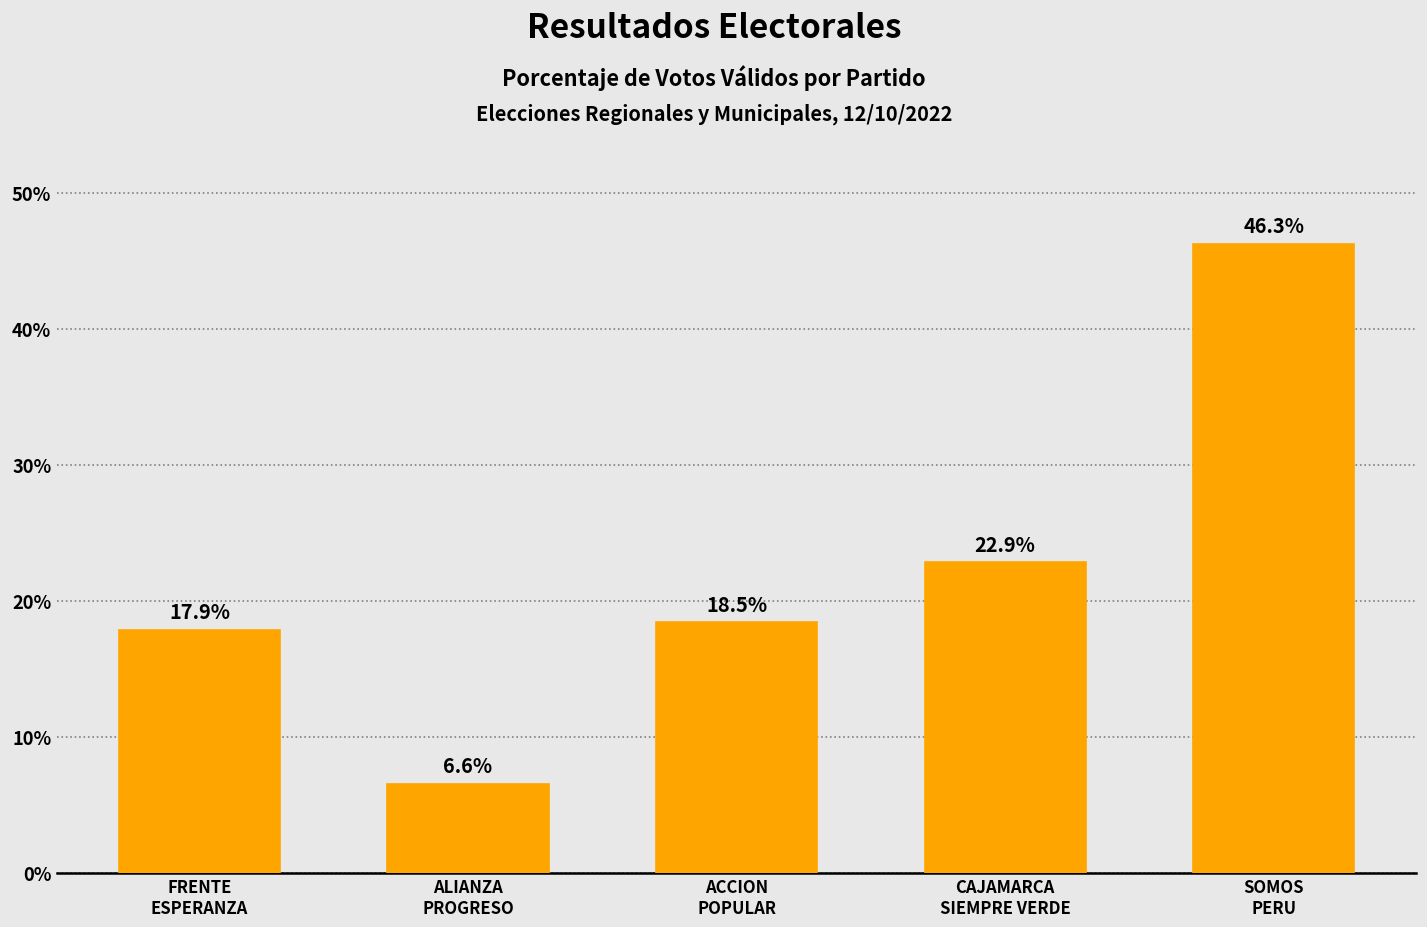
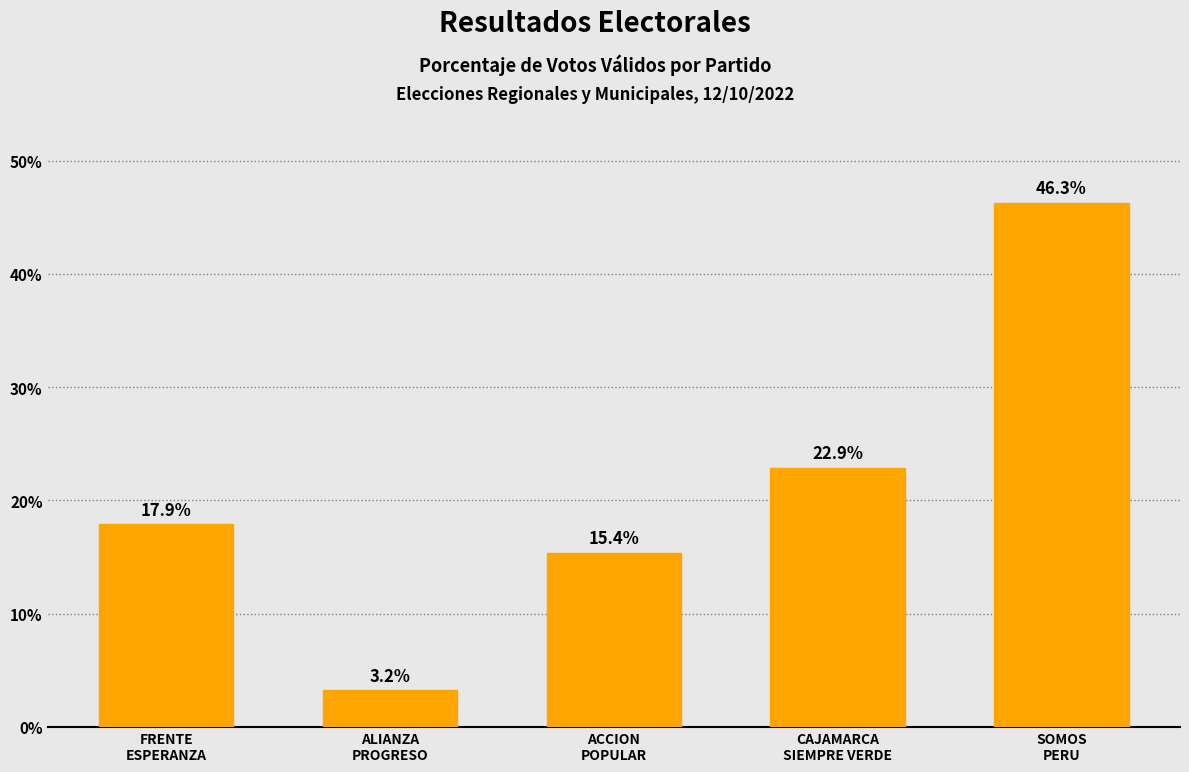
  {
    "FRENTE ESPERANZA": "17.9%",
-   "ALIANZA PROGRESO": "6.6%",
-   "ACCION POPULAR": "18.5%",
+   "ALIANZA PROGRESO": "3.2%",
+   "ACCION POPULAR": "15.4%",
    "CAJAMARCA SIEMPRE VERDE": "22.9%",
    "SOMOS PERU": "46.3%"
  }
